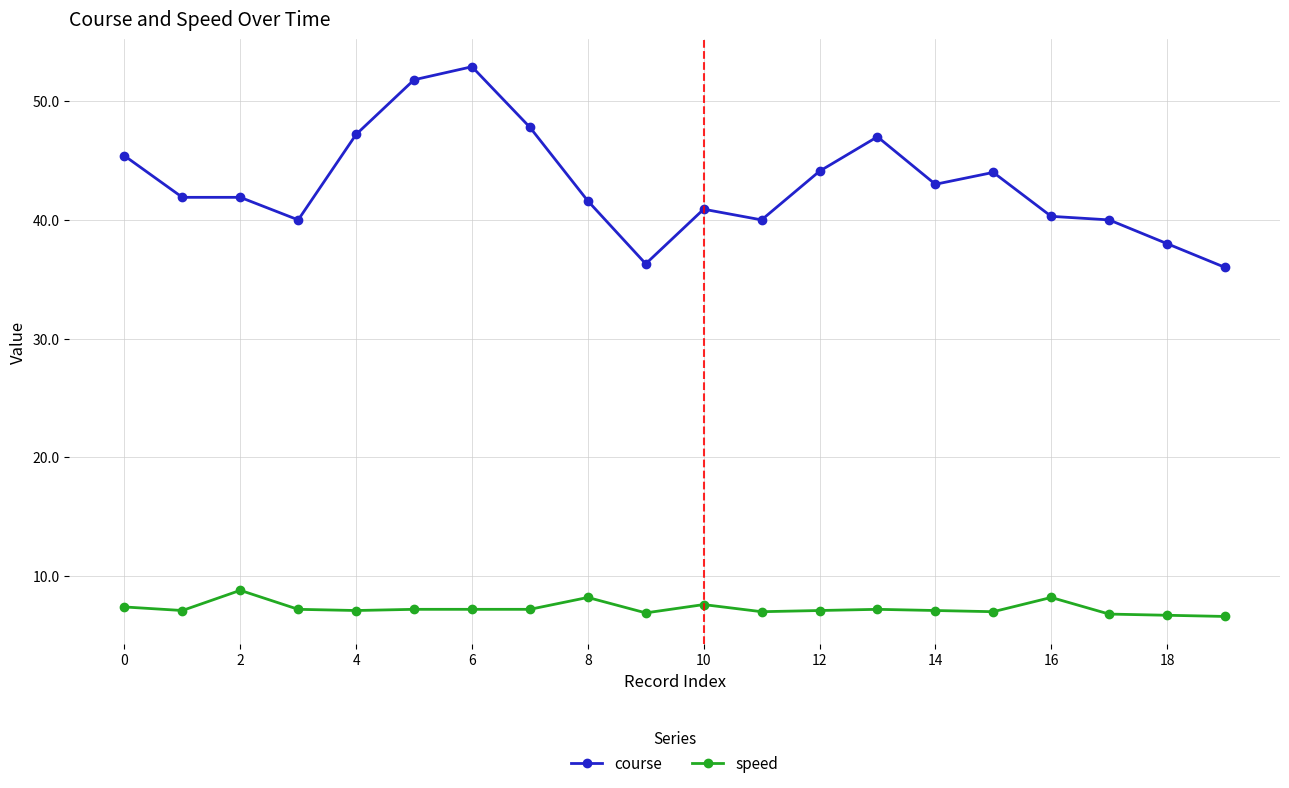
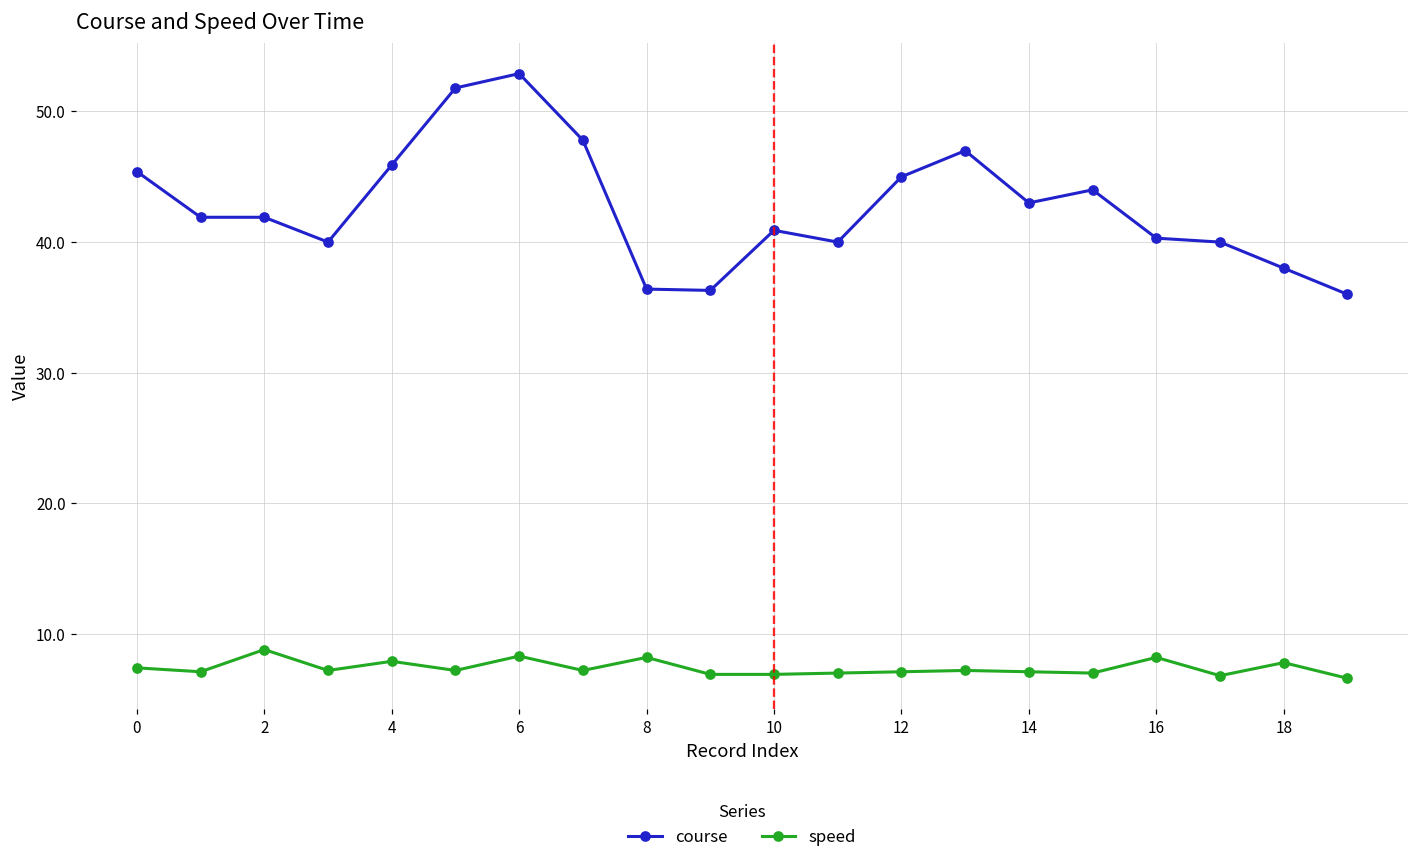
  {
    "course": {
      "0": 45.4,
      "2": 41.9,
-     "4": 47.2,
+     "4": 45.9,
      "6": 52.9,
-     "8": 41.6,
+     "8": 36.4,
      "10": 40.9,
-     "12": 44.1,
+     "12": 45.0,
      "14": 43.0,
      "16": 40.3,
      "18": 38.0
    },
    "speed": {
      "0": 7.4,
      "2": 8.8,
-     "4": 7.1,
-     "6": 7.2,
+     "4": 7.9,
+     "6": 8.3,
      "8": 8.2,
-     "10": 7.6,
+     "10": 6.9,
      "12": 7.1,
      "14": 7.1,
      "16": 8.2,
-     "18": 6.7
+     "18": 7.8
    }
  }
